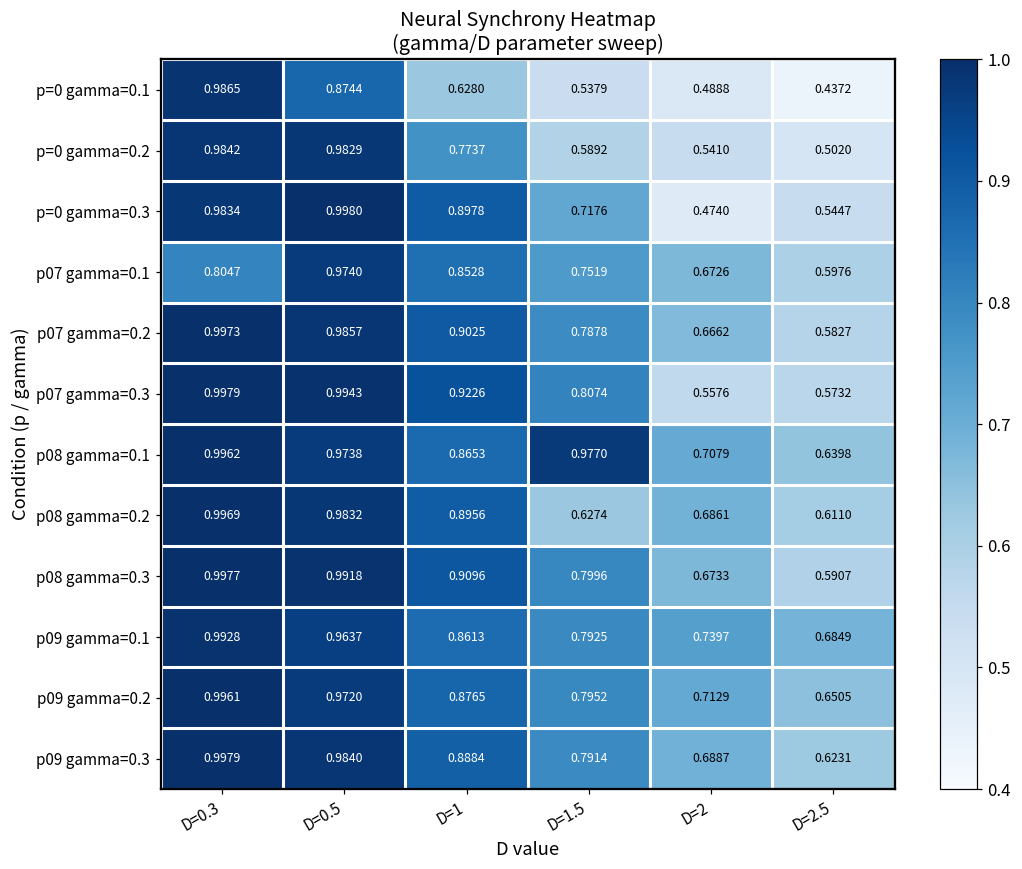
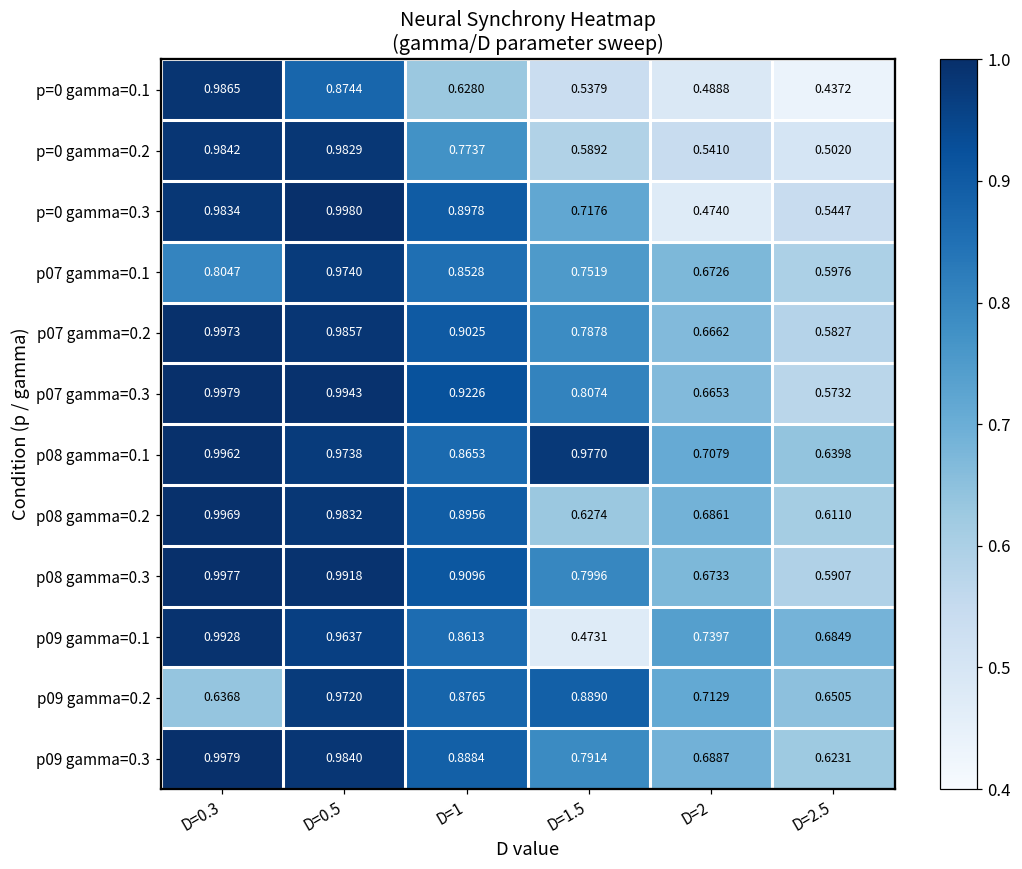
  {
    "p=0 gamma=0.1": {
      "D=0.3": 0.9865,
      "D=0.5": 0.8744,
      "D=1": 0.6280,
      "D=1.5": 0.5379,
      "D=2": 0.4888,
      "D=2.5": 0.4372
    },
    "p=0 gamma=0.2": {
      "D=0.3": 0.9842,
      "D=0.5": 0.9829,
      "D=1": 0.7737,
      "D=1.5": 0.5892,
      "D=2": 0.5410,
      "D=2.5": 0.5020
    },
    "p=0 gamma=0.3": {
      "D=0.3": 0.9834,
      "D=0.5": 0.9980,
      "D=1": 0.8978,
      "D=1.5": 0.7176,
      "D=2": 0.4740,
      "D=2.5": 0.5447
    },
    "p07 gamma=0.1": {
      "D=0.3": 0.8047,
      "D=0.5": 0.9740,
      "D=1": 0.8528,
      "D=1.5": 0.7519,
      "D=2": 0.6726,
      "D=2.5": 0.5976
    },
    "p07 gamma=0.2": {
      "D=0.3": 0.9973,
      "D=0.5": 0.9857,
      "D=1": 0.9025,
      "D=1.5": 0.7878,
      "D=2": 0.6662,
      "D=2.5": 0.5827
    },
    "p07 gamma=0.3": {
      "D=0.3": 0.9979,
      "D=0.5": 0.9943,
      "D=1": 0.9226,
      "D=1.5": 0.8074,
-     "D=2": 0.5576,
+     "D=2": 0.6653,
      "D=2.5": 0.5732
    },
    "p08 gamma=0.1": {
      "D=0.3": 0.9962,
      "D=0.5": 0.9738,
      "D=1": 0.8653,
      "D=1.5": 0.9770,
      "D=2": 0.7079,
      "D=2.5": 0.6398
    },
    "p08 gamma=0.2": {
      "D=0.3": 0.9969,
      "D=0.5": 0.9832,
      "D=1": 0.8956,
      "D=1.5": 0.6274,
      "D=2": 0.6861,
      "D=2.5": 0.6110
    },
    "p08 gamma=0.3": {
      "D=0.3": 0.9977,
      "D=0.5": 0.9918,
      "D=1": 0.9096,
      "D=1.5": 0.7996,
      "D=2": 0.6733,
      "D=2.5": 0.5907
    },
    "p09 gamma=0.1": {
      "D=0.3": 0.9928,
      "D=0.5": 0.9637,
      "D=1": 0.8613,
-     "D=1.5": 0.7925,
+     "D=1.5": 0.4731,
      "D=2": 0.7397,
      "D=2.5": 0.6849
    },
    "p09 gamma=0.2": {
-     "D=0.3": 0.9961,
+     "D=0.3": 0.6368,
      "D=0.5": 0.9720,
      "D=1": 0.8765,
-     "D=1.5": 0.7952,
+     "D=1.5": 0.8890,
      "D=2": 0.7129,
      "D=2.5": 0.6505
    },
    "p09 gamma=0.3": {
      "D=0.3": 0.9979,
      "D=0.5": 0.9840,
      "D=1": 0.8884,
      "D=1.5": 0.7914,
      "D=2": 0.6887,
      "D=2.5": 0.6231
    }
  }
